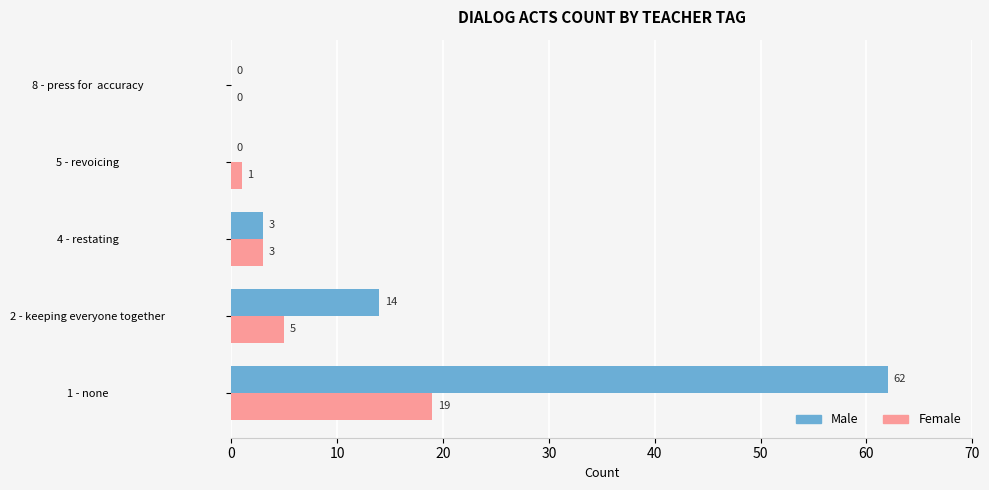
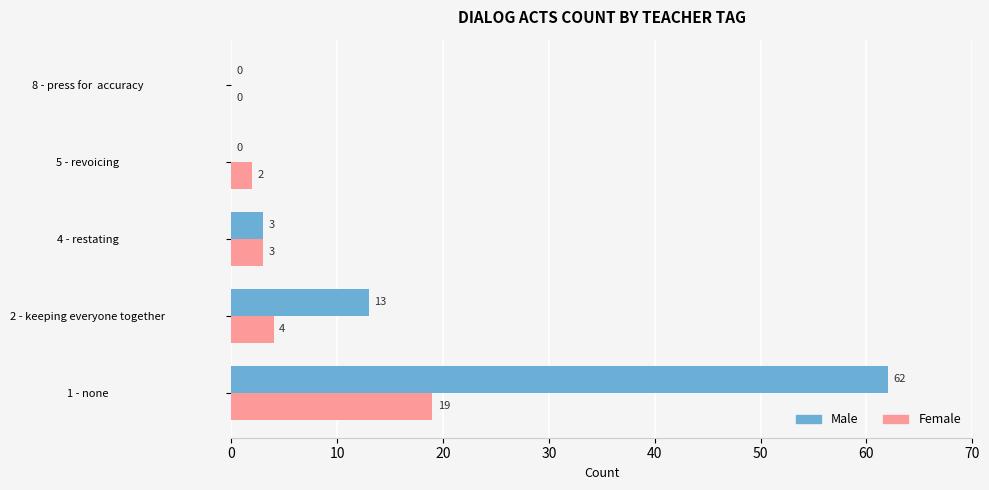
  {
    "Male": {
      "8 - press for accuracy": 0,
      "5 - revoicing": 0,
      "4 - restating": 3,
-     "2 - keeping everyone together": 14,
+     "2 - keeping everyone together": 13,
      "1 - none": 62
    },
    "Female": {
      "8 - press for accuracy": 0,
-     "5 - revoicing": 1,
+     "5 - revoicing": 2,
      "4 - restating": 3,
-     "2 - keeping everyone together": 5,
+     "2 - keeping everyone together": 4,
      "1 - none": 19
    }
  }
